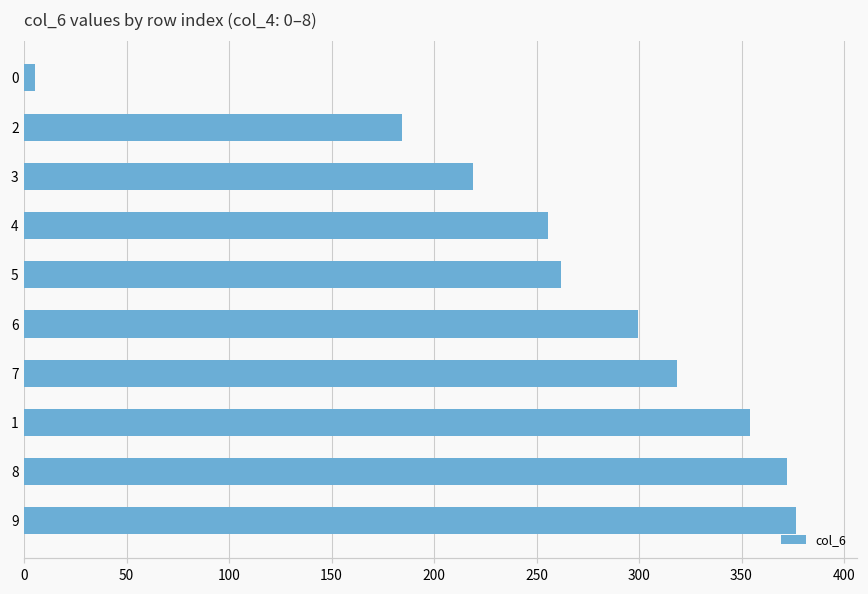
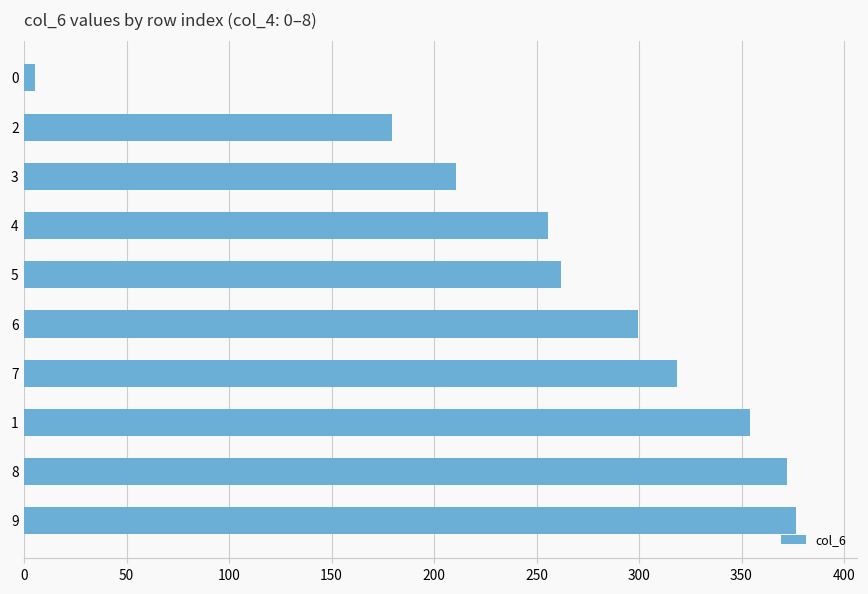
  {
    "0": 5,
-   "2": 184,
-   "3": 219,
+   "2": 179,
+   "3": 211,
    "4": 256,
    "5": 262,
    "6": 299,
    "7": 318,
    "1": 354,
    "8": 372,
    "9": 376
  }
